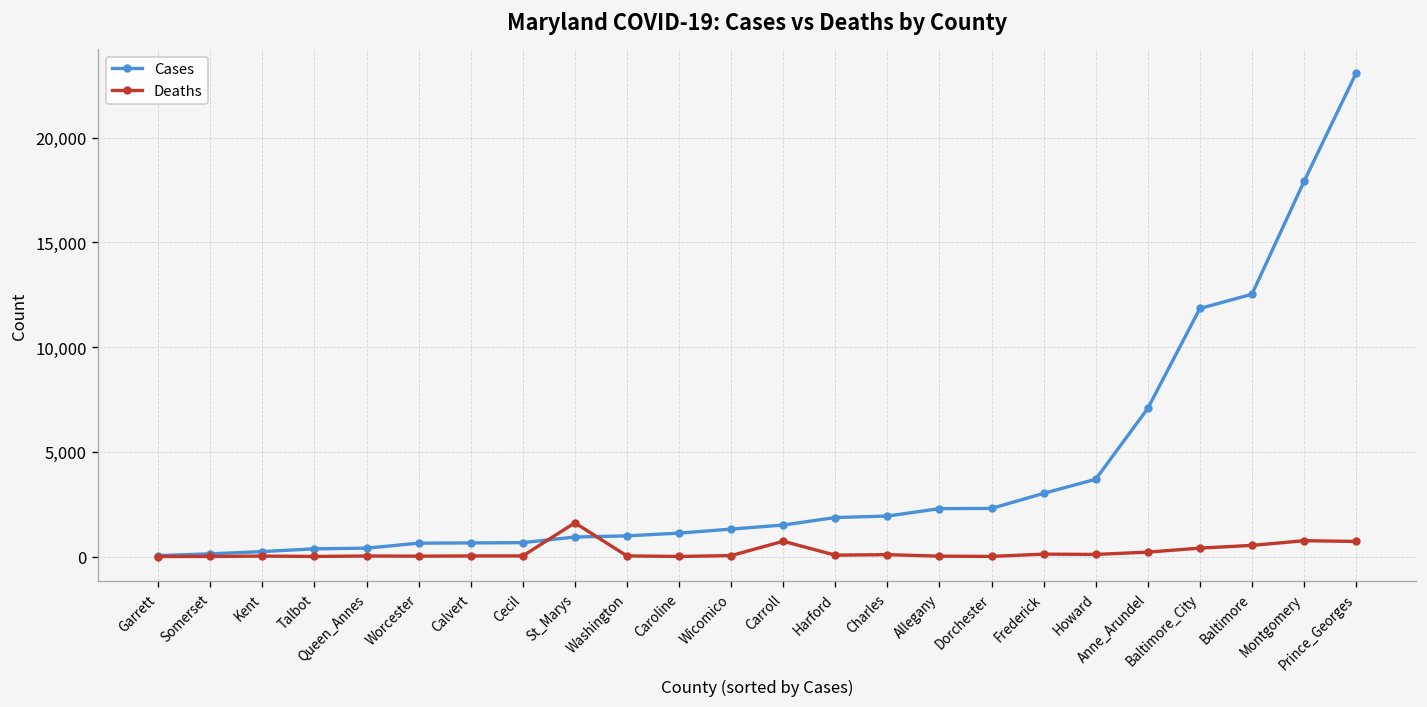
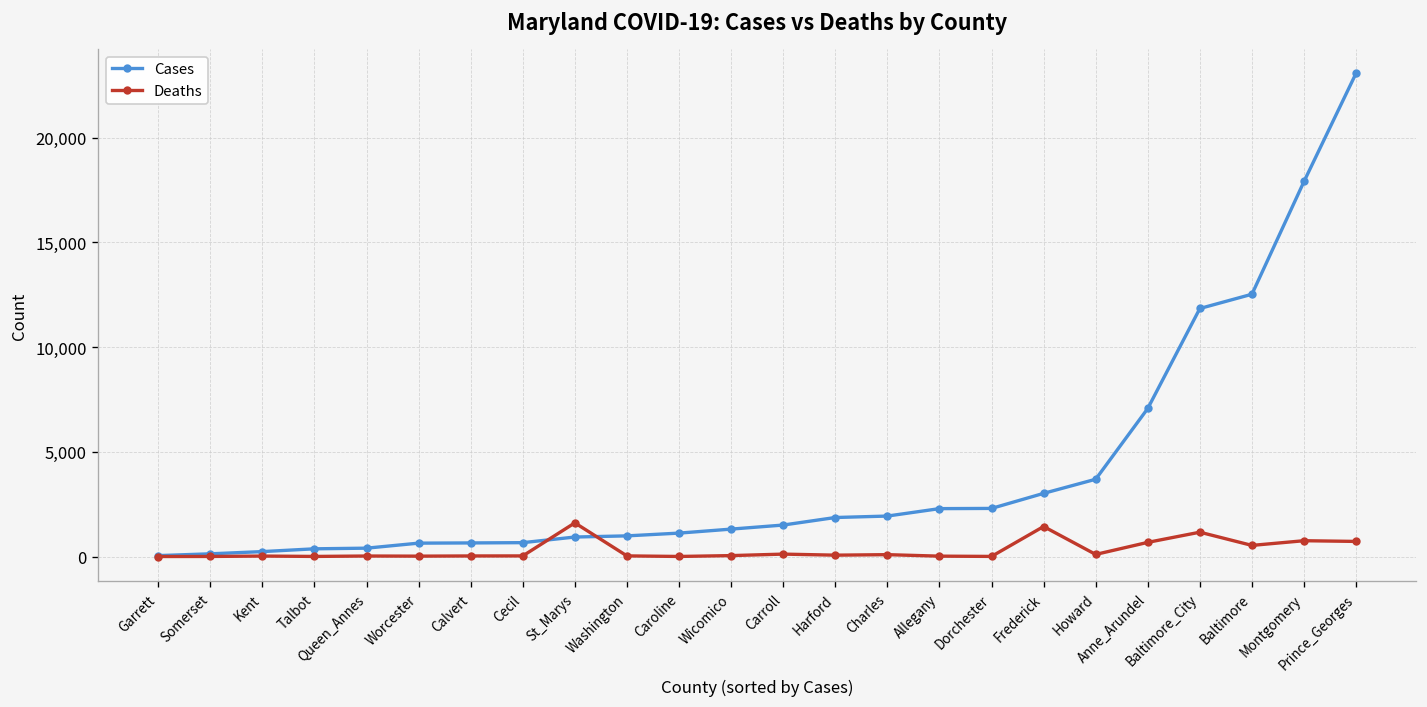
  {
    "Cases": {
      "Kent": "200",
      "Talbot": "400",
      "Queen_Annes": "400",
      "Worcester": "600",
      "Calvert": "600",
      "Cecil": "700",
      "St_Marys": "900",
      "Washington": "1,000",
      "Caroline": "1,100",
      "Wicomico": "1,300",
      "Carroll": "1,500",
      "Harford": "1,900",
      "Charles": "1,900",
      "Allegany": "2,300",
      "Dorchester": "2,300",
      "Frederick": "3,000",
      "Howard": "3,700",
      "Anne_Arundel": "7,100",
      "Baltimore_City": "11,800",
      "Baltimore": "12,500",
      "Montgomery": "17,900",
      "Prince_Georges": "23,100"
    },
    "Deaths": {
      "Kent": "0",
      "Talbot": "0",
      "Queen_Annes": "0",
      "Worcester": "0",
      "Calvert": "0",
      "Cecil": "0",
      "St_Marys": "1,600",
      "Washington": "0",
      "Caroline": "0",
      "Wicomico": "0",
-     "Carroll": "700",
+     "Carroll": "100",
      "Harford": "100",
      "Charles": "100",
      "Allegany": "0",
      "Dorchester": "0",
-     "Frederick": "100",
+     "Frederick": "1,400",
      "Howard": "100",
-     "Anne_Arundel": "200",
-     "Baltimore_City": "400",
+     "Anne_Arundel": "700",
+     "Baltimore_City": "1,200",
      "Baltimore": "500",
      "Montgomery": "800",
      "Prince_Georges": "700"
    }
  }
